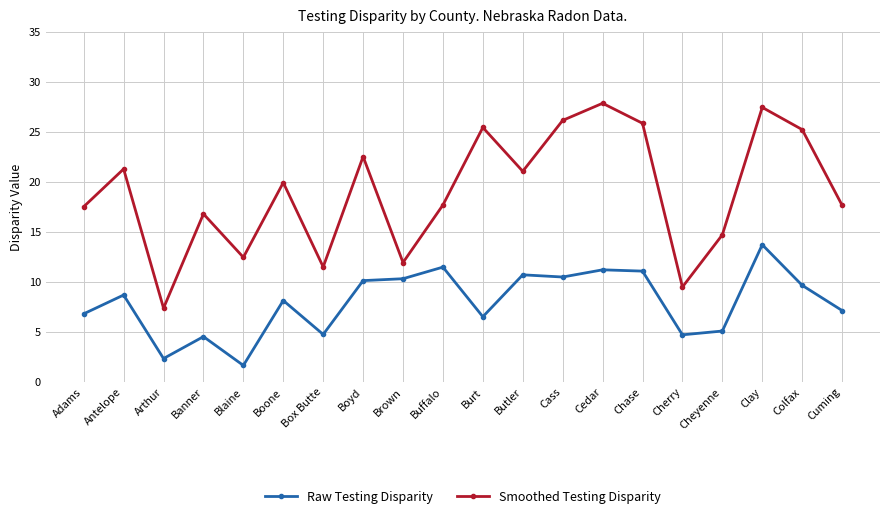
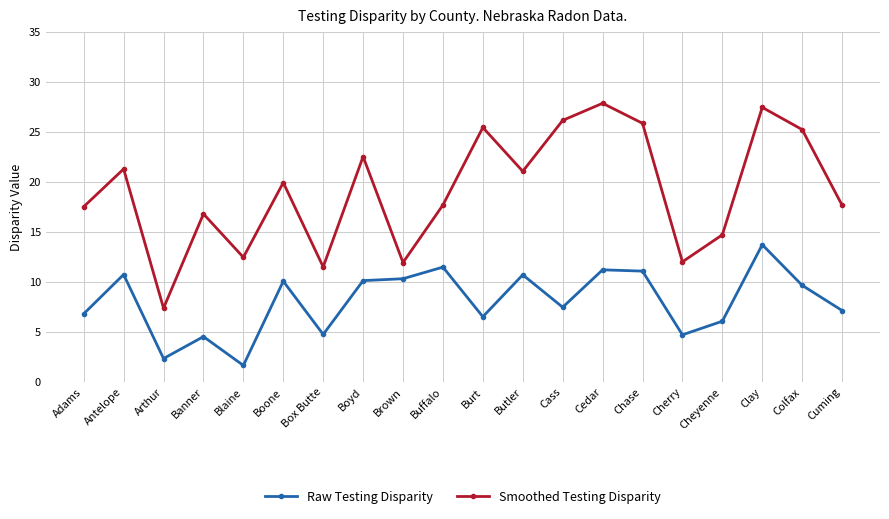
  {
    "Raw Testing Disparity": {
      "Adams": 6.8,
-     "Antelope": 8.7,
+     "Antelope": 10.7,
      "Arthur": 2.3,
      "Banner": 4.5,
      "Blaine": 1.6,
-     "Boone": 8.1,
+     "Boone": 10.1,
      "Box Butte": 4.7,
      "Boyd": 10.1,
      "Brown": 10.3,
      "Buffalo": 11.5,
      "Burt": 6.5,
      "Butler": 10.7,
-     "Cass": 10.5,
+     "Cass": 7.5,
      "Cedar": 11.2,
      "Chase": 11.1,
      "Cherry": 4.7,
-     "Cheyenne": 5.1,
+     "Cheyenne": 6.1,
      "Clay": 13.7,
      "Colfax": 9.6,
      "Cuming": 7.1
    },
    "Smoothed Testing Disparity": {
      "Adams": 17.5,
      "Antelope": 21.3,
      "Arthur": 7.4,
      "Banner": 16.8,
      "Blaine": 12.4,
      "Boone": 19.9,
      "Box Butte": 11.5,
      "Boyd": 22.5,
      "Brown": 11.9,
      "Buffalo": 17.7,
      "Burt": 25.4,
      "Butler": 21.0,
      "Cass": 26.1,
      "Cedar": 27.8,
      "Chase": 25.8,
-     "Cherry": 9.5,
+     "Cherry": 12.0,
      "Cheyenne": 14.7,
      "Clay": 27.4,
      "Colfax": 25.2,
      "Cuming": 17.7
    }
  }
